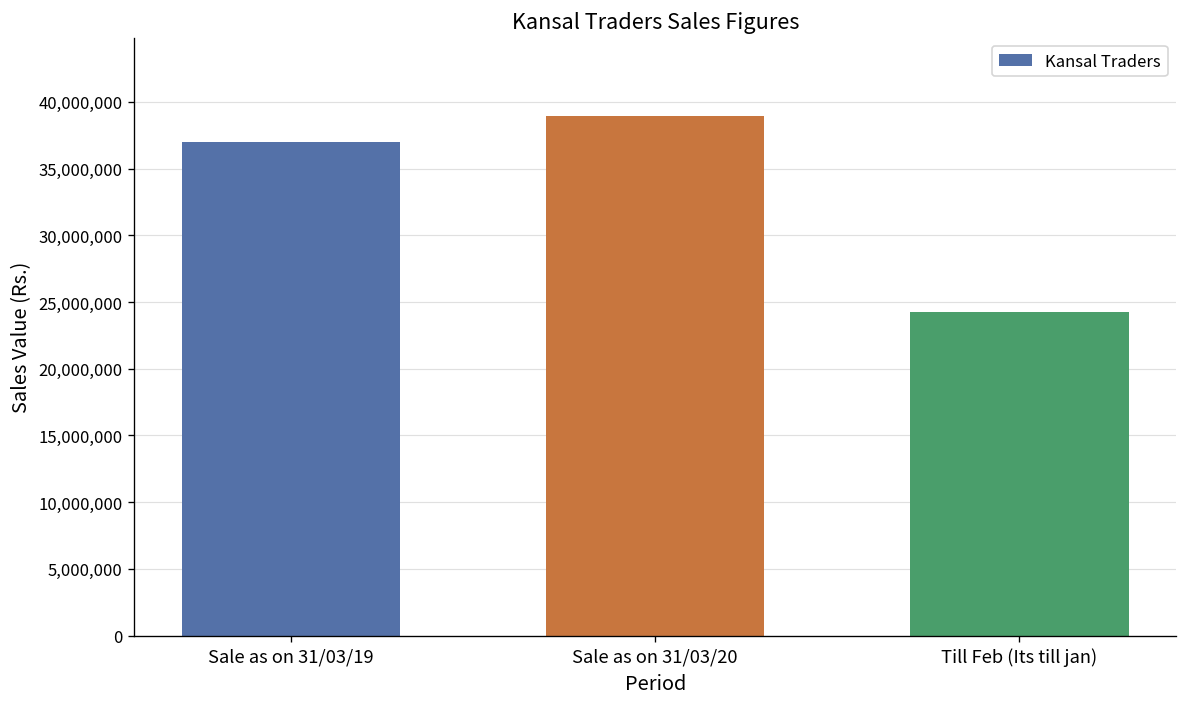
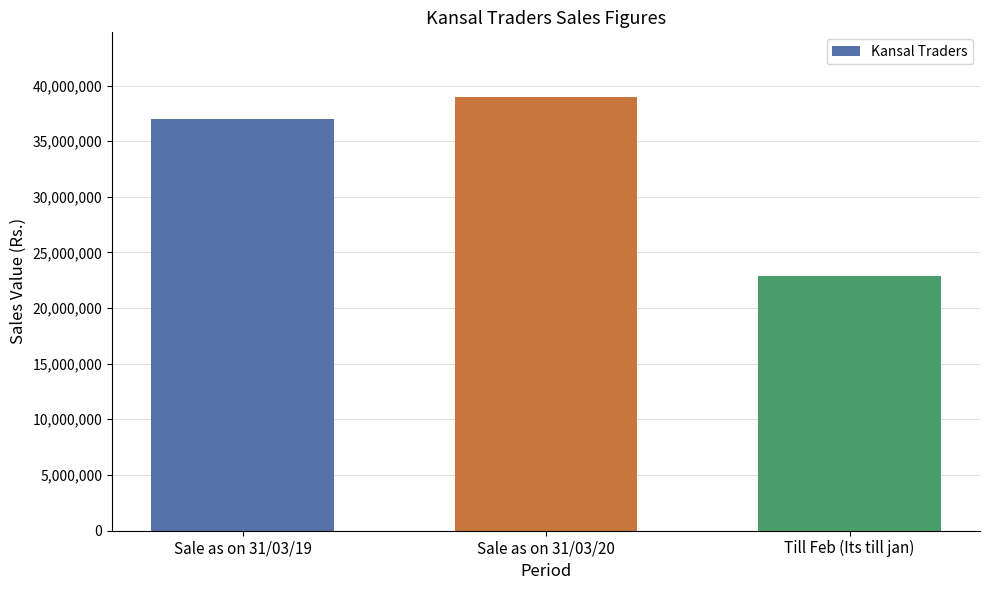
  {
    "Sale as on 31/03/19": "37,000,000",
    "Sale as on 31/03/20": "39,000,000",
-   "Till Feb (Its till jan)": "24,200,000"
+   "Till Feb (Its till jan)": "22,900,000"
  }
